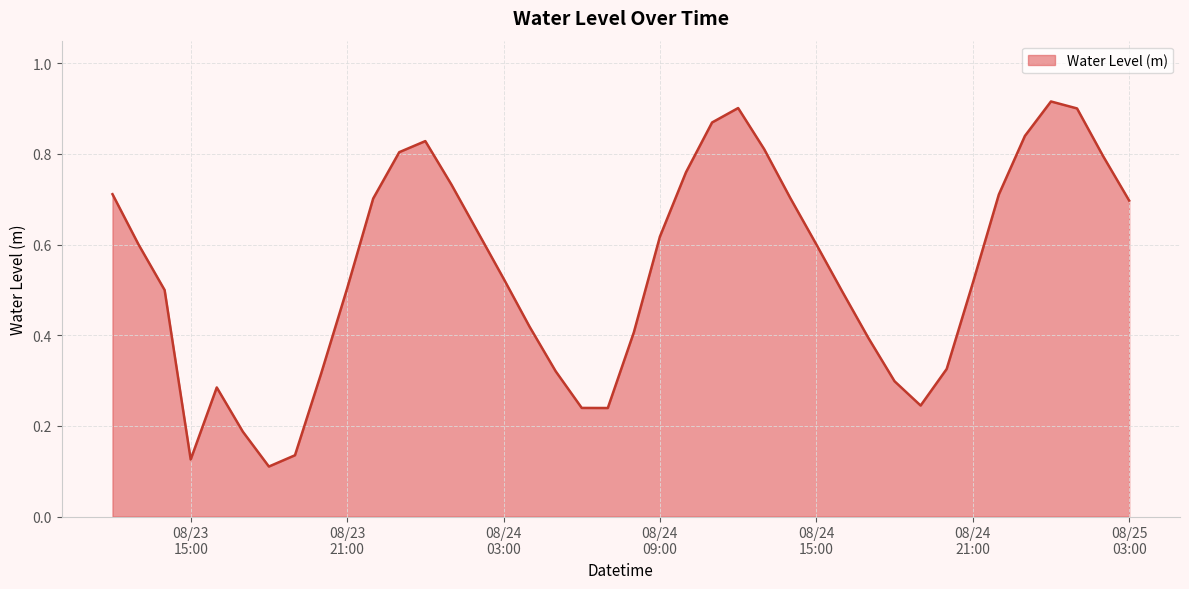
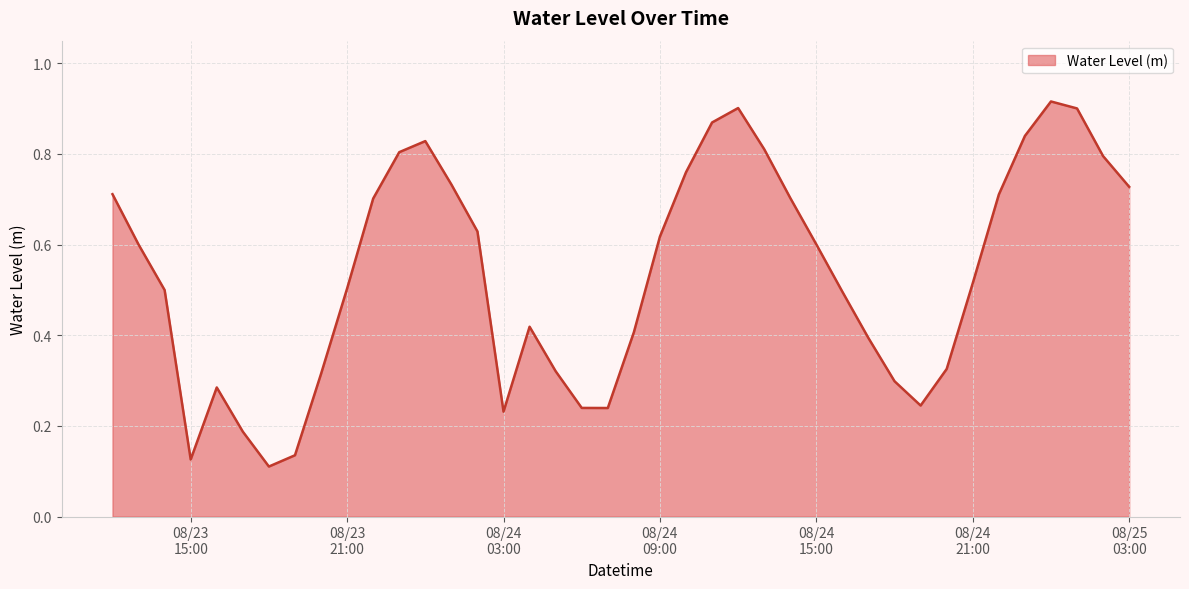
  {
    "08/23 15:00": 0.13,
    "08/23 21:00": 0.50,
-   "08/24 03:00": 0.53,
+   "08/24 03:00": 0.23,
    "08/24 09:00": 0.62,
    "08/24 15:00": 0.60,
    "08/24 21:00": 0.51,
-   "08/25 03:00": 0.70
+   "08/25 03:00": 0.73
  }
